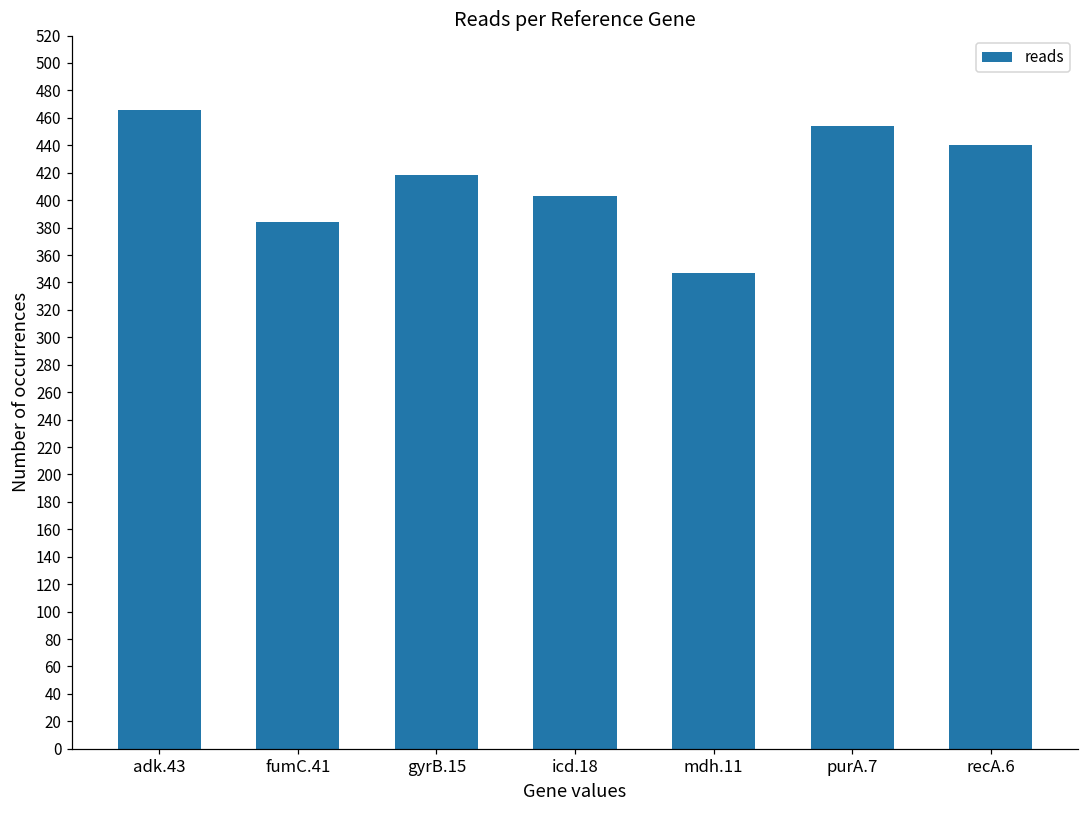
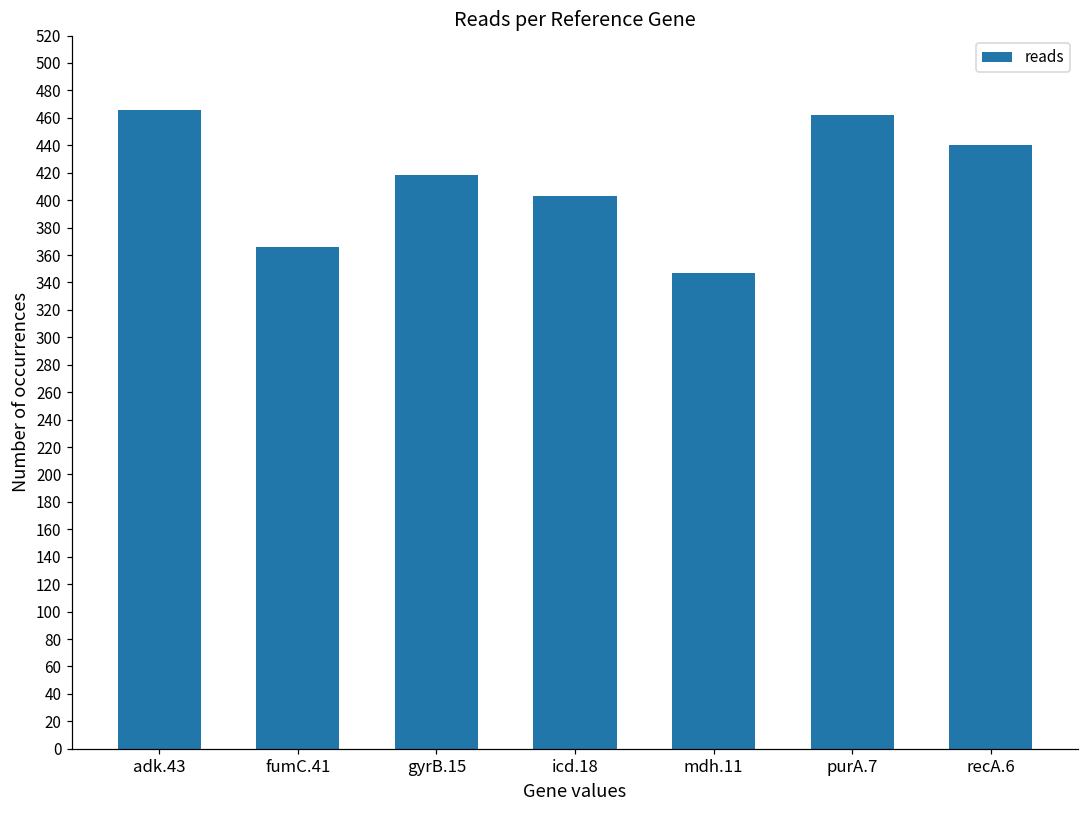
  {
    "adk.43": 466,
-   "fumC.41": 384,
+   "fumC.41": 366,
    "gyrB.15": 418,
    "icd.18": 403,
    "mdh.11": 347,
-   "purA.7": 454,
+   "purA.7": 462,
    "recA.6": 440
  }
